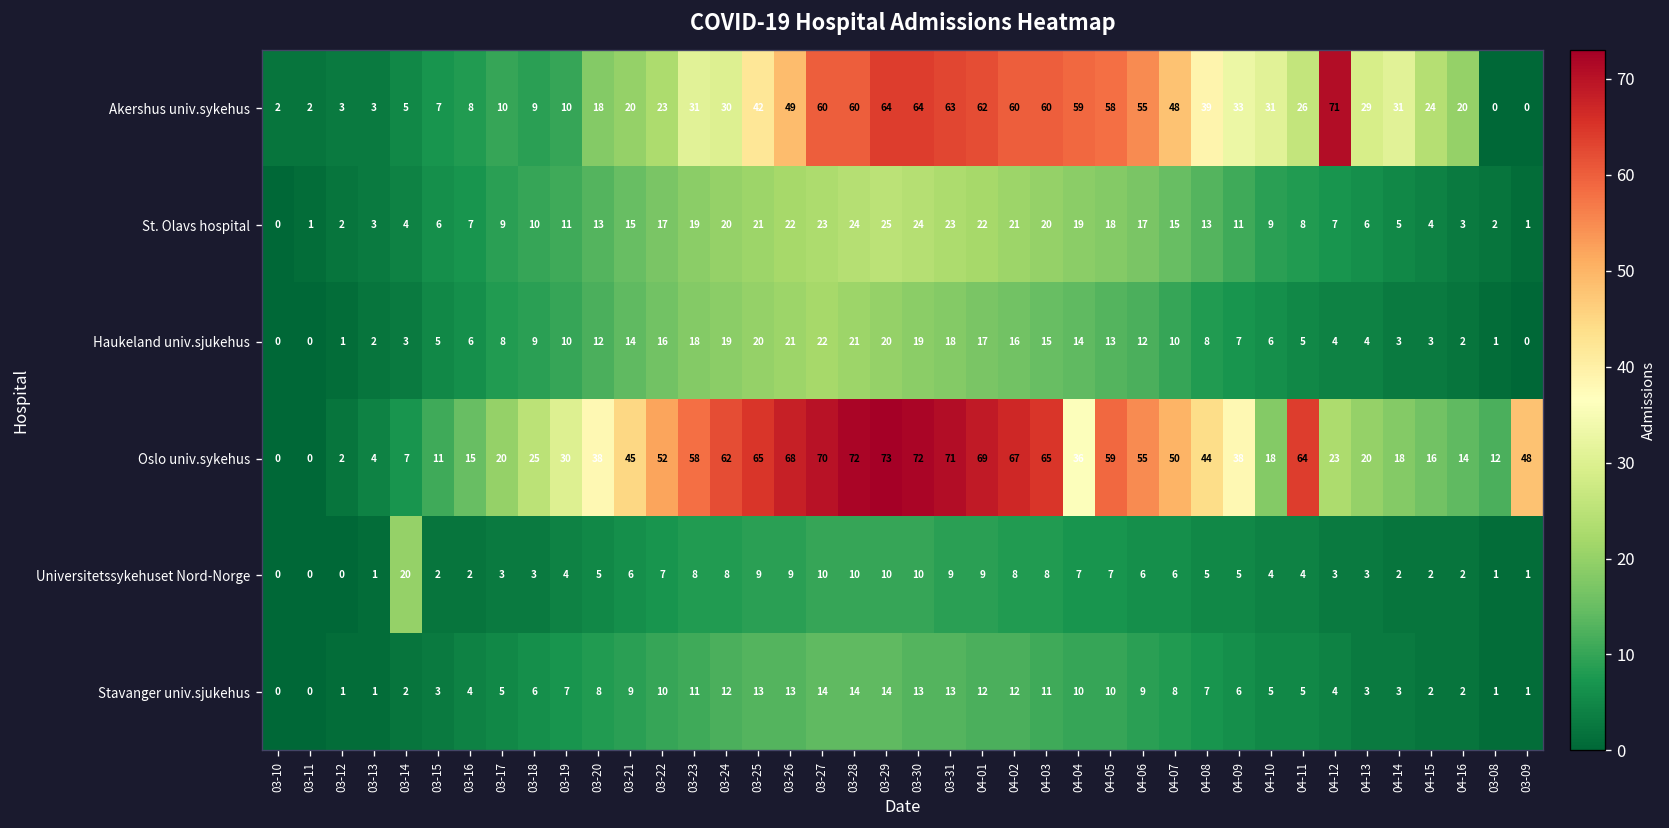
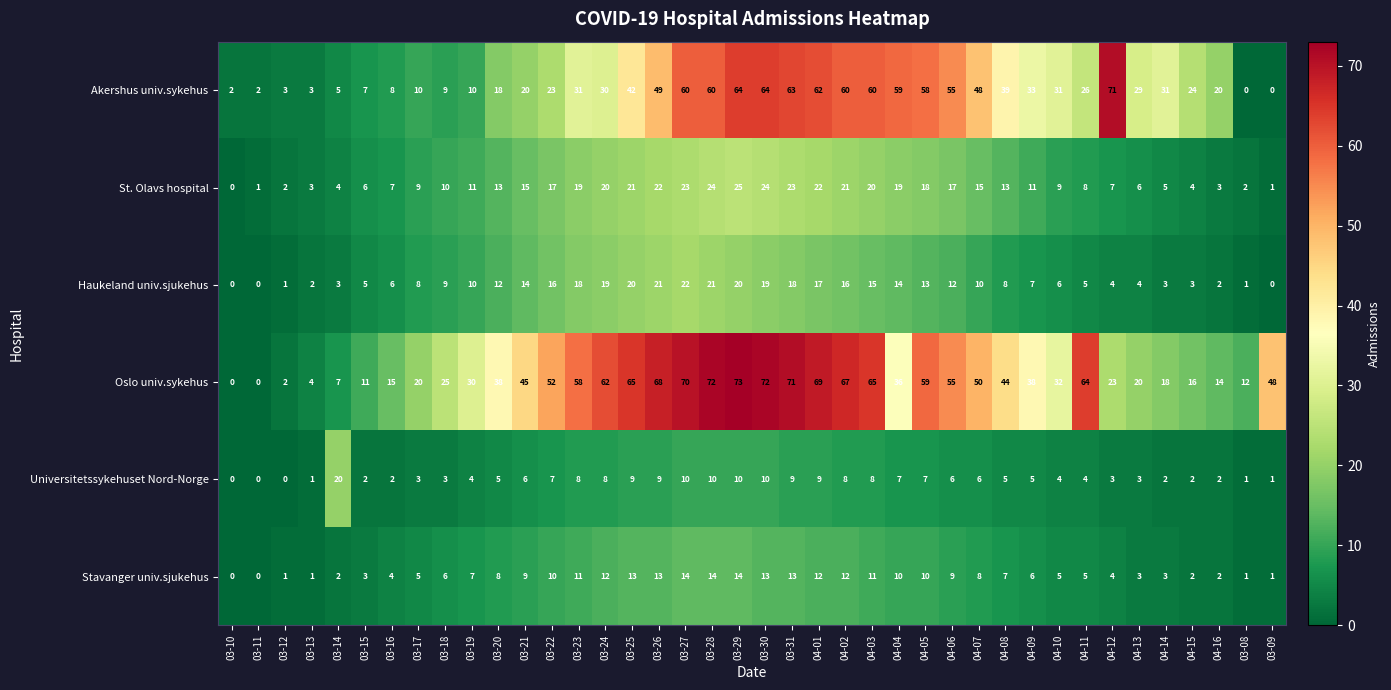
  {
    "Oslo univ.sykehus": {
      "03-10": 0,
      "03-11": 0,
      "03-12": 2,
      "03-13": 4,
      "03-14": 7,
      "03-15": 11,
      "03-16": 15,
      "03-17": 20,
      "03-18": 25,
      "03-19": 30,
      "03-20": 38,
      "03-21": 45,
      "03-22": 52,
      "03-23": 58,
      "03-24": 62,
      "03-25": 65,
      "03-26": 68,
      "03-27": 70,
      "03-28": 72,
      "03-29": 73,
      "03-30": 72,
      "03-31": 71,
      "04-01": 69,
      "04-02": 67,
      "04-03": 65,
      "04-04": 36,
      "04-05": 59,
      "04-06": 55,
      "04-07": 50,
      "04-08": 44,
      "04-09": 38,
-     "04-10": 18,
+     "04-10": 32,
      "04-11": 64,
      "04-12": 23,
      "04-13": 20,
      "04-14": 18,
      "04-15": 16,
      "04-16": 14,
      "03-08": 12,
      "03-09": 48
    }
  }
